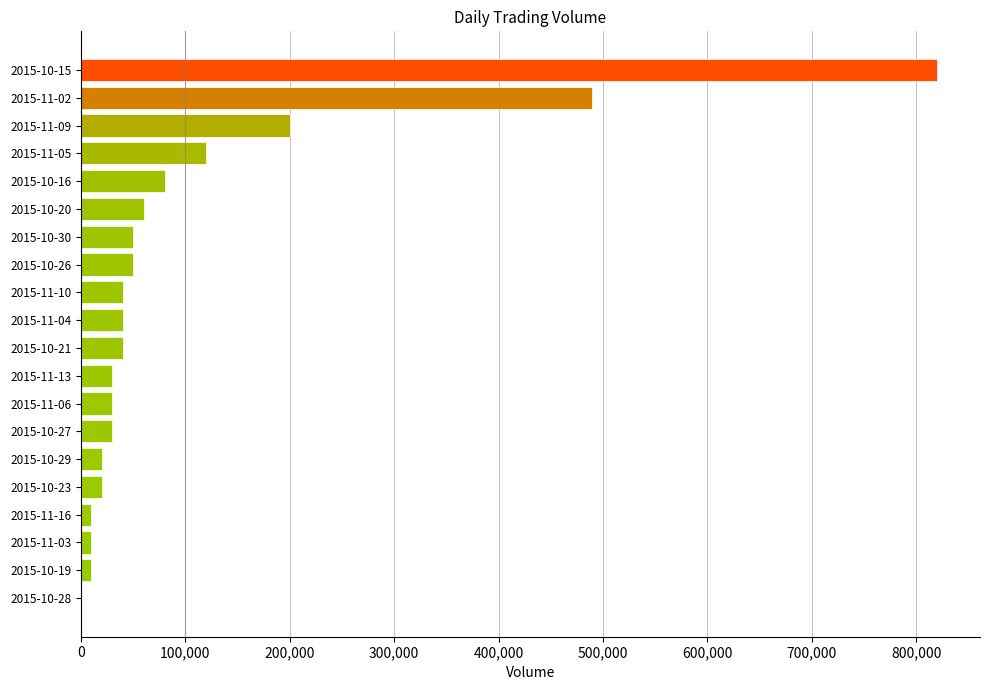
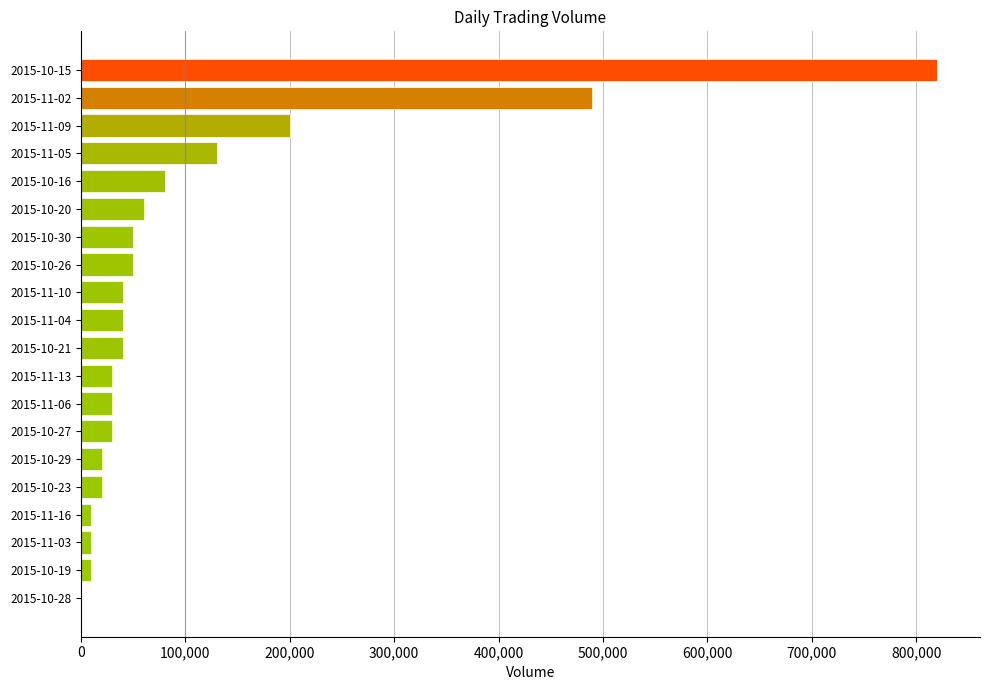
  {
    "2015-10-15": "820,000",
    "2015-11-02": "490,000",
    "2015-11-09": "200,000",
-   "2015-11-05": "120,000",
+   "2015-11-05": "130,000",
    "2015-10-16": "80,000",
    "2015-10-20": "60,000",
    "2015-10-30": "50,000",
    "2015-10-26": "50,000",
    "2015-11-10": "40,000",
    "2015-11-04": "40,000",
    "2015-10-21": "40,000",
    "2015-11-13": "30,000",
    "2015-11-06": "30,000",
    "2015-10-27": "30,000",
    "2015-10-29": "20,000",
    "2015-10-23": "20,000",
    "2015-11-16": "10,000",
    "2015-11-03": "10,000",
    "2015-10-19": "10,000",
    "2015-10-28": "0"
  }
